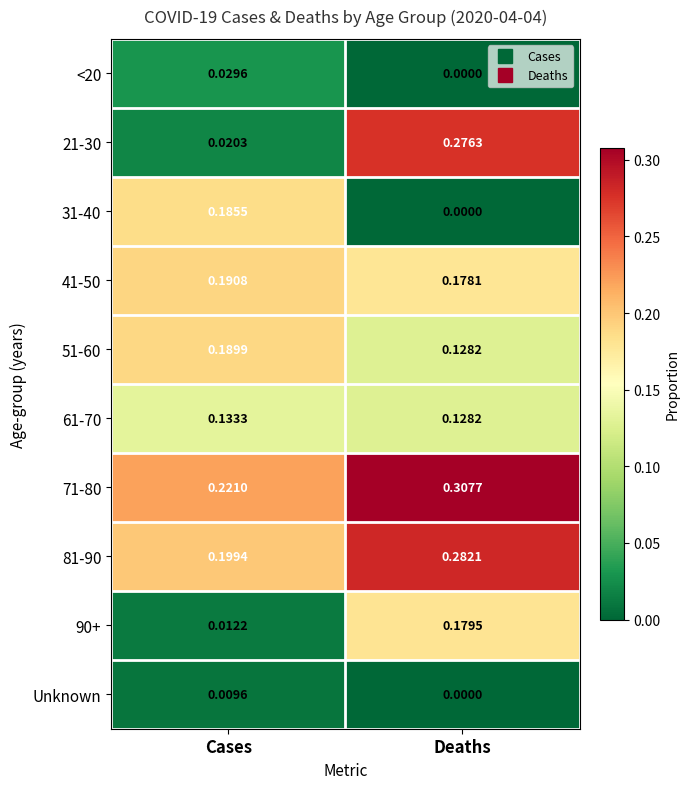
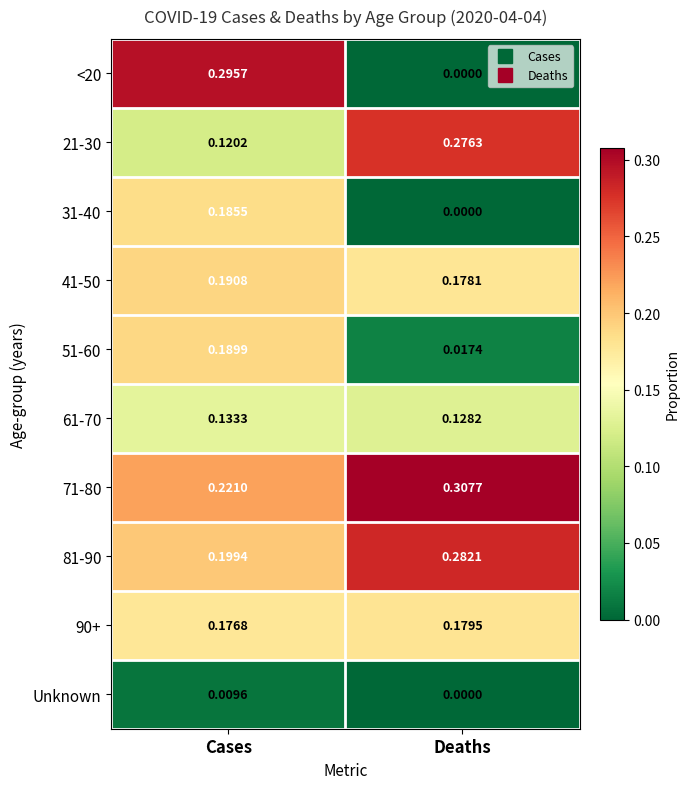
  {
    "<20": {
-     "Cases": 0.0296,
+     "Cases": 0.2957,
      "Deaths": 0.0000
    },
    "21-30": {
-     "Cases": 0.0203,
+     "Cases": 0.1202,
      "Deaths": 0.2763
    },
    "31-40": {
      "Cases": 0.1855,
      "Deaths": 0.0000
    },
    "41-50": {
      "Cases": 0.1908,
      "Deaths": 0.1781
    },
    "51-60": {
      "Cases": 0.1899,
-     "Deaths": 0.1282
+     "Deaths": 0.0174
    },
    "61-70": {
      "Cases": 0.1333,
      "Deaths": 0.1282
    },
    "71-80": {
      "Cases": 0.2210,
      "Deaths": 0.3077
    },
    "81-90": {
      "Cases": 0.1994,
      "Deaths": 0.2821
    },
    "90+": {
-     "Cases": 0.0122,
+     "Cases": 0.1768,
      "Deaths": 0.1795
    },
    "Unknown": {
      "Cases": 0.0096,
      "Deaths": 0.0000
    }
  }
